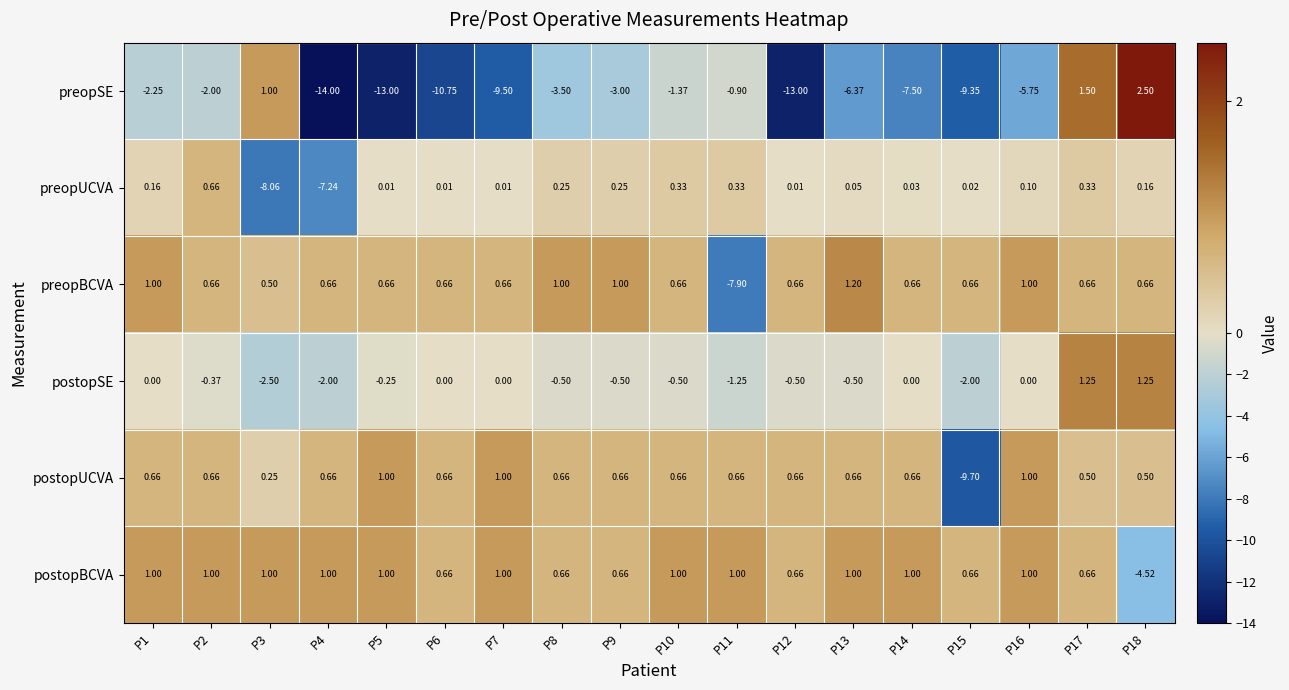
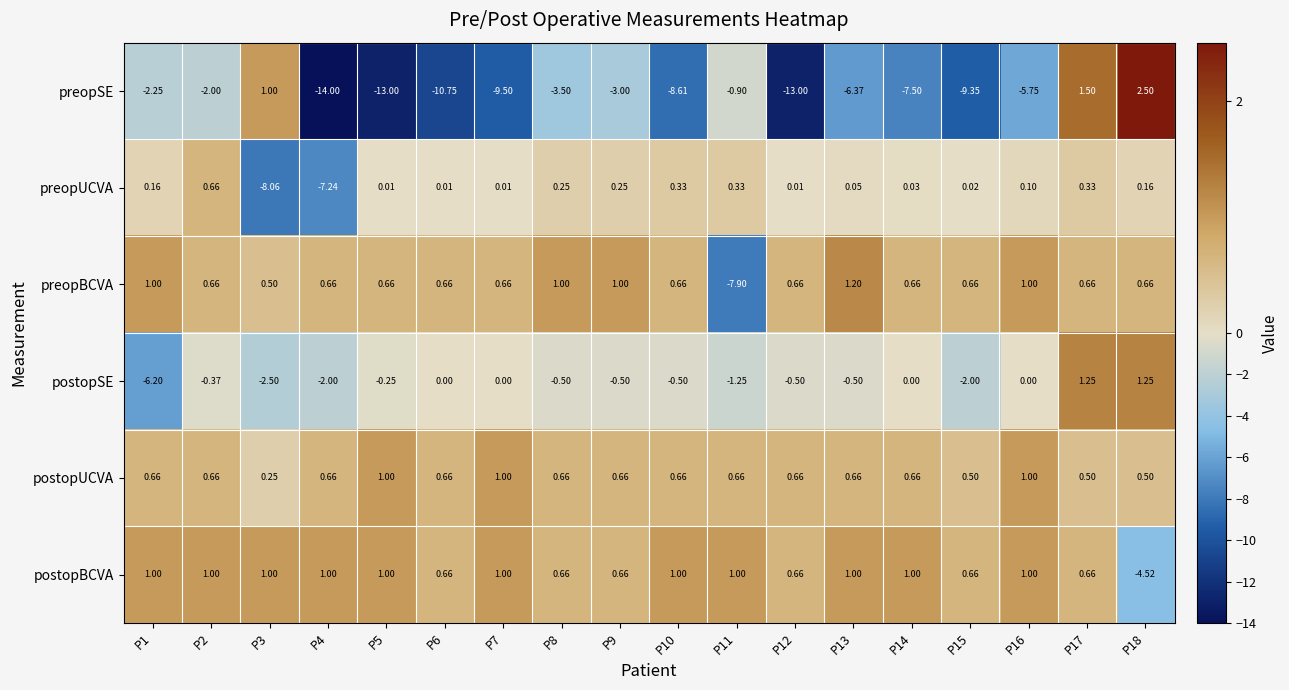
  {
    "preopSE": {
      "P1": -2.25,
      "P2": -2.00,
      "P3": 1.00,
      "P4": -14.00,
      "P5": -13.00,
      "P6": -10.75,
      "P7": -9.50,
      "P8": -3.50,
      "P9": -3.00,
-     "P10": -1.37,
+     "P10": -8.61,
      "P11": -0.90,
      "P12": -13.00,
      "P13": -6.37,
      "P14": -7.50,
      "P15": -9.35,
      "P16": -5.75,
      "P17": 1.50,
      "P18": 2.50
    },
    "preopUCVA": {
      "P1": 0.16,
      "P2": 0.66,
      "P3": -8.06,
      "P4": -7.24,
      "P5": 0.01,
      "P6": 0.01,
      "P7": 0.01,
      "P8": 0.25,
      "P9": 0.25,
      "P10": 0.33,
      "P11": 0.33,
      "P12": 0.01,
      "P13": 0.05,
      "P14": 0.03,
      "P15": 0.02,
      "P16": 0.10,
      "P17": 0.33,
      "P18": 0.16
    },
    "preopBCVA": {
      "P1": 1.00,
      "P2": 0.66,
      "P3": 0.50,
      "P4": 0.66,
      "P5": 0.66,
      "P6": 0.66,
      "P7": 0.66,
      "P8": 1.00,
      "P9": 1.00,
      "P10": 0.66,
      "P11": -7.90,
      "P12": 0.66,
      "P13": 1.20,
      "P14": 0.66,
      "P15": 0.66,
      "P16": 1.00,
      "P17": 0.66,
      "P18": 0.66
    },
    "postopSE": {
-     "P1": 0.00,
+     "P1": -6.20,
      "P2": -0.37,
      "P3": -2.50,
      "P4": -2.00,
      "P5": -0.25,
      "P6": 0.00,
      "P7": 0.00,
      "P8": -0.50,
      "P9": -0.50,
      "P10": -0.50,
      "P11": -1.25,
      "P12": -0.50,
      "P13": -0.50,
      "P14": 0.00,
      "P15": -2.00,
      "P16": 0.00,
      "P17": 1.25,
      "P18": 1.25
    },
    "postopUCVA": {
      "P1": 0.66,
      "P2": 0.66,
      "P3": 0.25,
      "P4": 0.66,
      "P5": 1.00,
      "P6": 0.66,
      "P7": 1.00,
      "P8": 0.66,
      "P9": 0.66,
      "P10": 0.66,
      "P11": 0.66,
      "P12": 0.66,
      "P13": 0.66,
      "P14": 0.66,
-     "P15": -9.70,
+     "P15": 0.50,
      "P16": 1.00,
      "P17": 0.50,
      "P18": 0.50
    },
    "postopBCVA": {
      "P1": 1.00,
      "P2": 1.00,
      "P3": 1.00,
      "P4": 1.00,
      "P5": 1.00,
      "P6": 0.66,
      "P7": 1.00,
      "P8": 0.66,
      "P9": 0.66,
      "P10": 1.00,
      "P11": 1.00,
      "P12": 0.66,
      "P13": 1.00,
      "P14": 1.00,
      "P15": 0.66,
      "P16": 1.00,
      "P17": 0.66,
      "P18": -4.52
    }
  }
